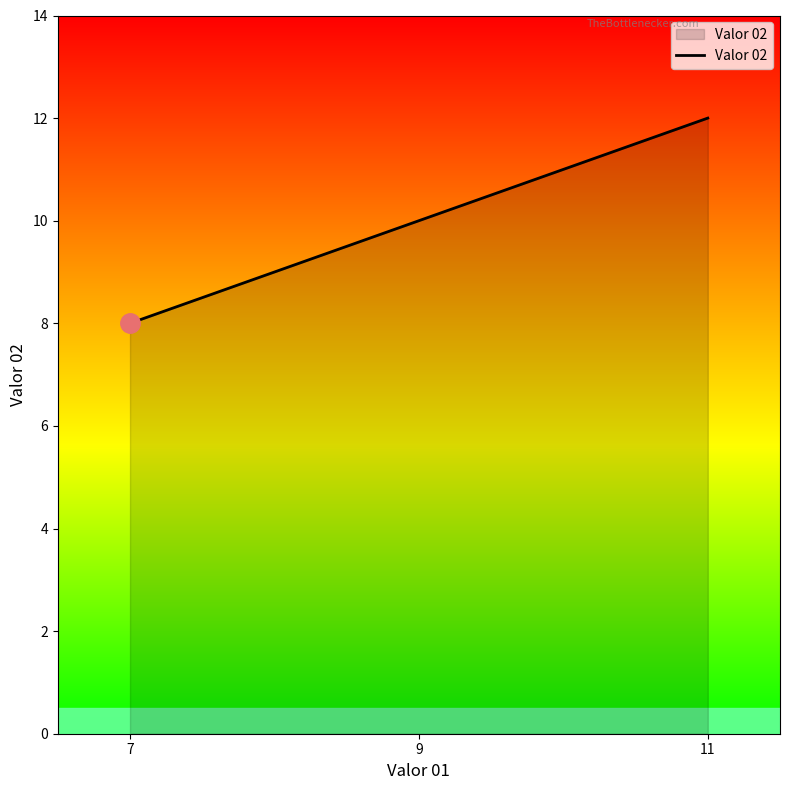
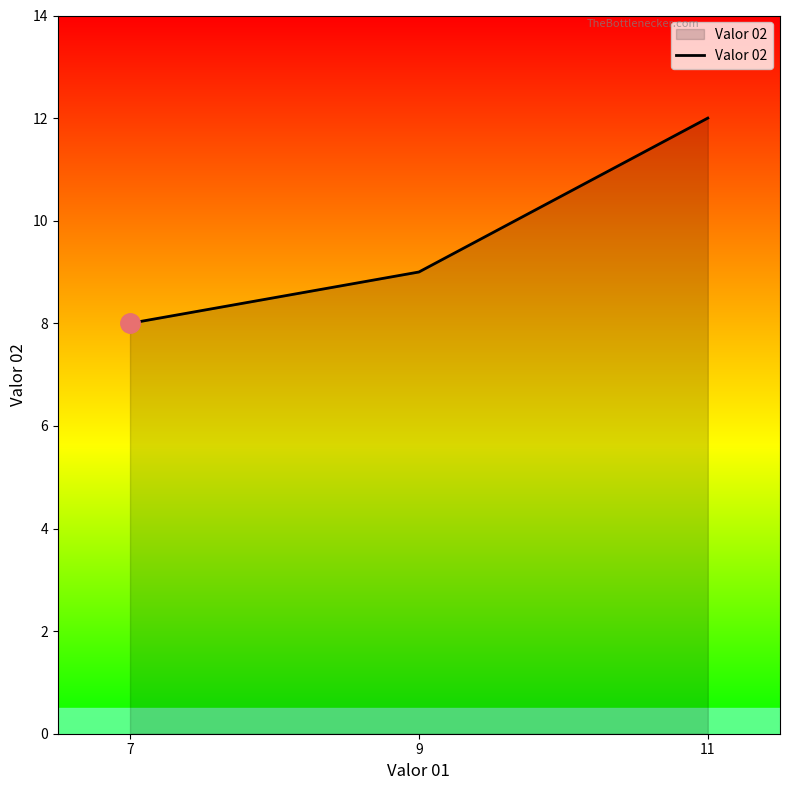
  {
    "Valor 02": {
-     "9": 10,
+     "9": 9,
      "11": 12
    }
  }
